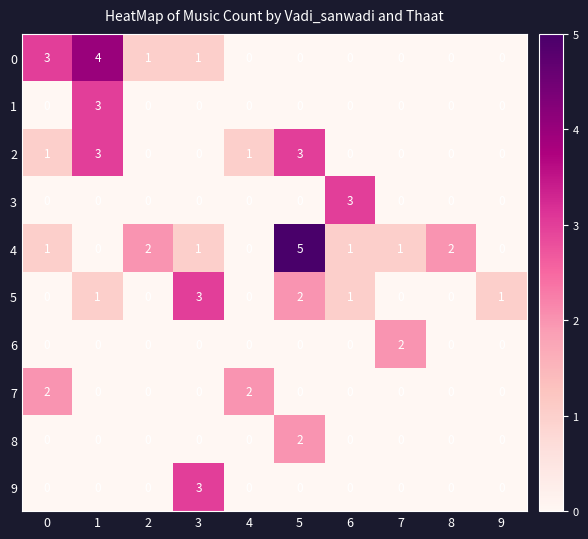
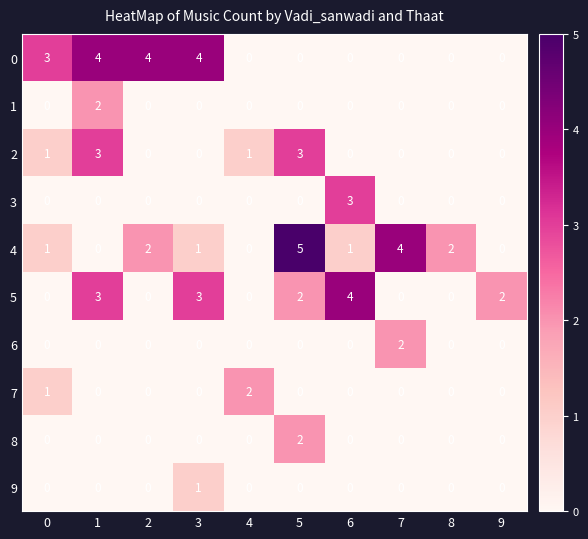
  {
    "0": {
      "0": 3,
      "1": 4,
-     "2": 1,
-     "3": 1
+     "2": 4,
+     "3": 4
    },
    "1": {
-     "1": 3
+     "1": 2
    },
    "2": {
      "0": 1,
      "1": 3,
      "4": 1,
      "5": 3
    },
    "3": {
      "6": 3
    },
    "4": {
      "0": 1,
      "2": 2,
      "3": 1,
      "5": 5,
      "6": 1,
-     "7": 1,
+     "7": 4,
      "8": 2
    },
    "5": {
-     "1": 1,
+     "1": 3,
      "3": 3,
      "5": 2,
-     "6": 1,
-     "9": 1
+     "6": 4,
+     "9": 2
    },
    "6": {
      "7": 2
    },
    "7": {
-     "0": 2,
+     "0": 1,
      "4": 2
    },
    "8": {
      "5": 2
    },
    "9": {
-     "3": 3
+     "3": 1
    }
  }
